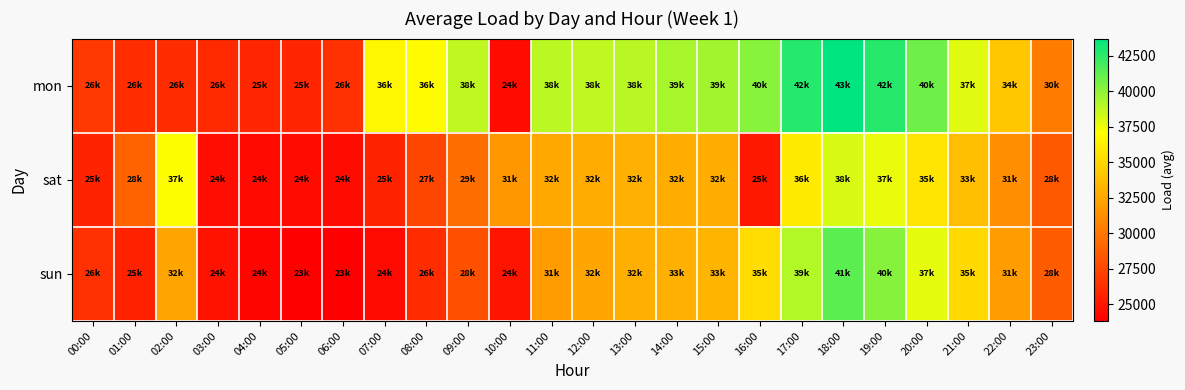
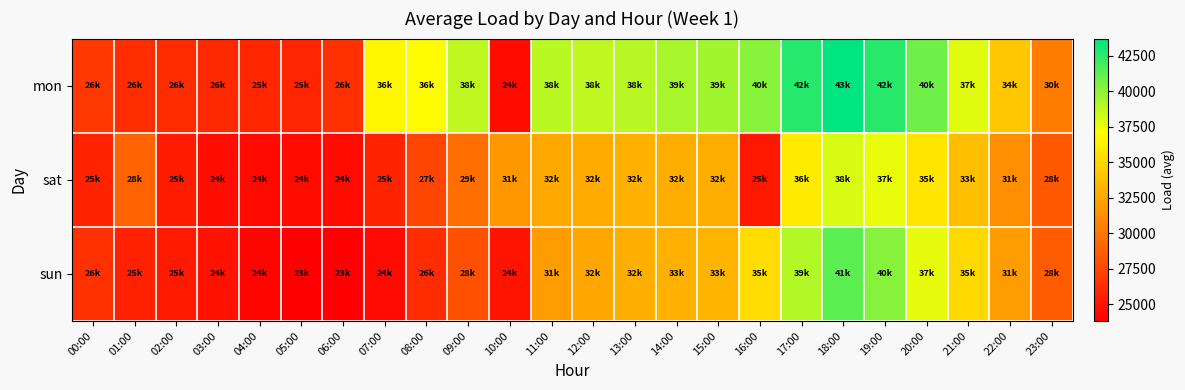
  {
    "mon": {
      "00:00": "26k",
      "01:00": "26k",
      "02:00": "26k",
      "03:00": "26k",
      "04:00": "25k",
      "05:00": "25k",
      "06:00": "26k",
      "07:00": "36k",
      "08:00": "36k",
      "09:00": "38k",
      "10:00": "24k",
      "11:00": "38k",
      "12:00": "38k",
      "13:00": "38k",
      "14:00": "39k",
      "15:00": "39k",
      "16:00": "40k",
      "17:00": "42k",
      "18:00": "43k",
      "19:00": "42k",
      "20:00": "40k",
      "21:00": "37k",
      "22:00": "34k",
      "23:00": "30k"
    },
    "sat": {
      "00:00": "25k",
      "01:00": "28k",
-     "02:00": "37k",
+     "02:00": "25k",
      "03:00": "24k",
      "04:00": "24k",
      "05:00": "24k",
      "06:00": "24k",
      "07:00": "25k",
      "08:00": "27k",
      "09:00": "29k",
      "10:00": "31k",
      "11:00": "32k",
      "12:00": "32k",
      "13:00": "32k",
      "14:00": "32k",
      "15:00": "32k",
      "16:00": "25k",
      "17:00": "36k",
      "18:00": "38k",
      "19:00": "37k",
      "20:00": "35k",
      "21:00": "33k",
      "22:00": "31k",
      "23:00": "28k"
    },
    "sun": {
      "00:00": "26k",
      "01:00": "25k",
-     "02:00": "32k",
+     "02:00": "25k",
      "03:00": "24k",
      "04:00": "24k",
      "05:00": "23k",
      "06:00": "23k",
      "07:00": "24k",
      "08:00": "26k",
      "09:00": "28k",
      "10:00": "24k",
      "11:00": "31k",
      "12:00": "32k",
      "13:00": "32k",
      "14:00": "33k",
      "15:00": "33k",
      "16:00": "35k",
      "17:00": "39k",
      "18:00": "41k",
      "19:00": "40k",
      "20:00": "37k",
      "21:00": "35k",
      "22:00": "31k",
      "23:00": "28k"
    }
  }
